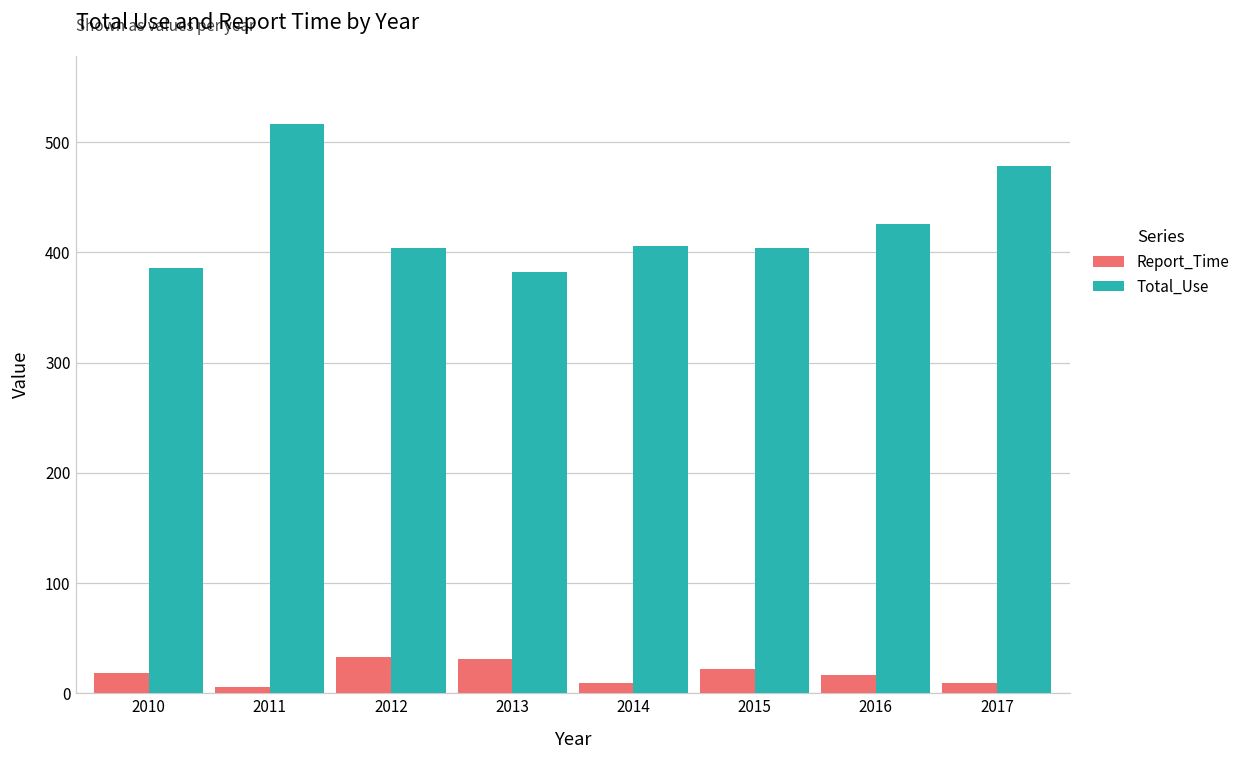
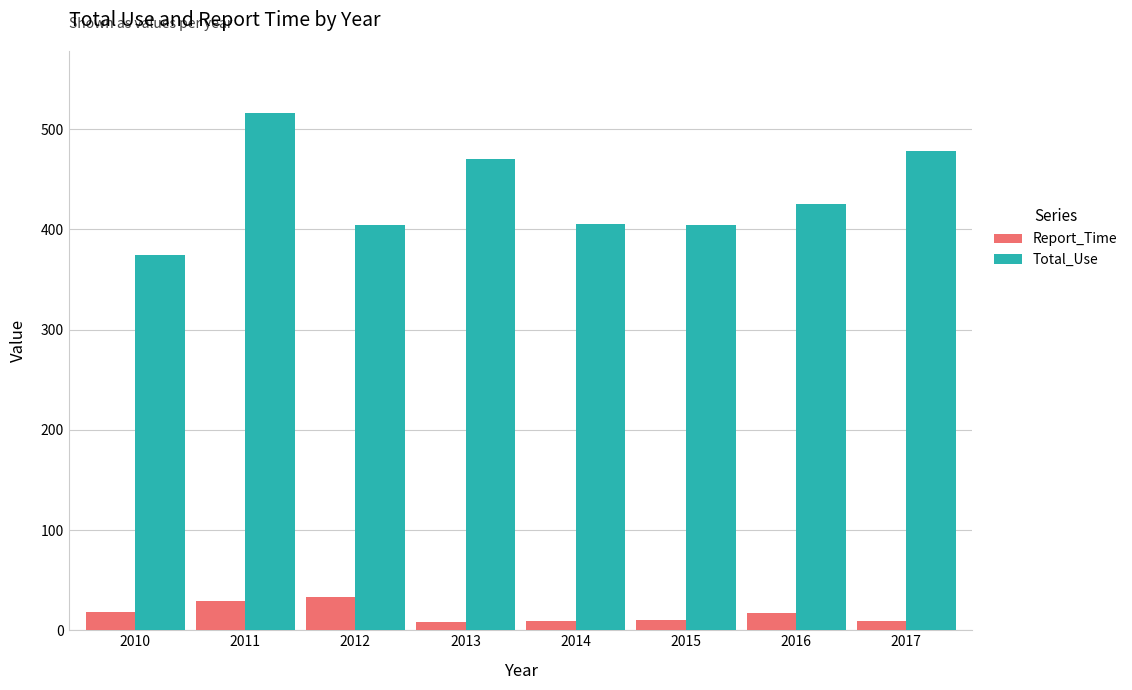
  {
    "Report_Time": {
      "2010": 18,
-     "2011": 6,
+     "2011": 29,
      "2012": 33,
-     "2013": 31,
+     "2013": 8,
      "2014": 9,
-     "2015": 22,
+     "2015": 10,
      "2016": 17,
      "2017": 9
    },
    "Total_Use": {
-     "2010": 386,
+     "2010": 374,
      "2011": 516,
      "2012": 404,
-     "2013": 382,
+     "2013": 470,
      "2014": 406,
      "2015": 404,
      "2016": 425,
      "2017": 478
    }
  }
